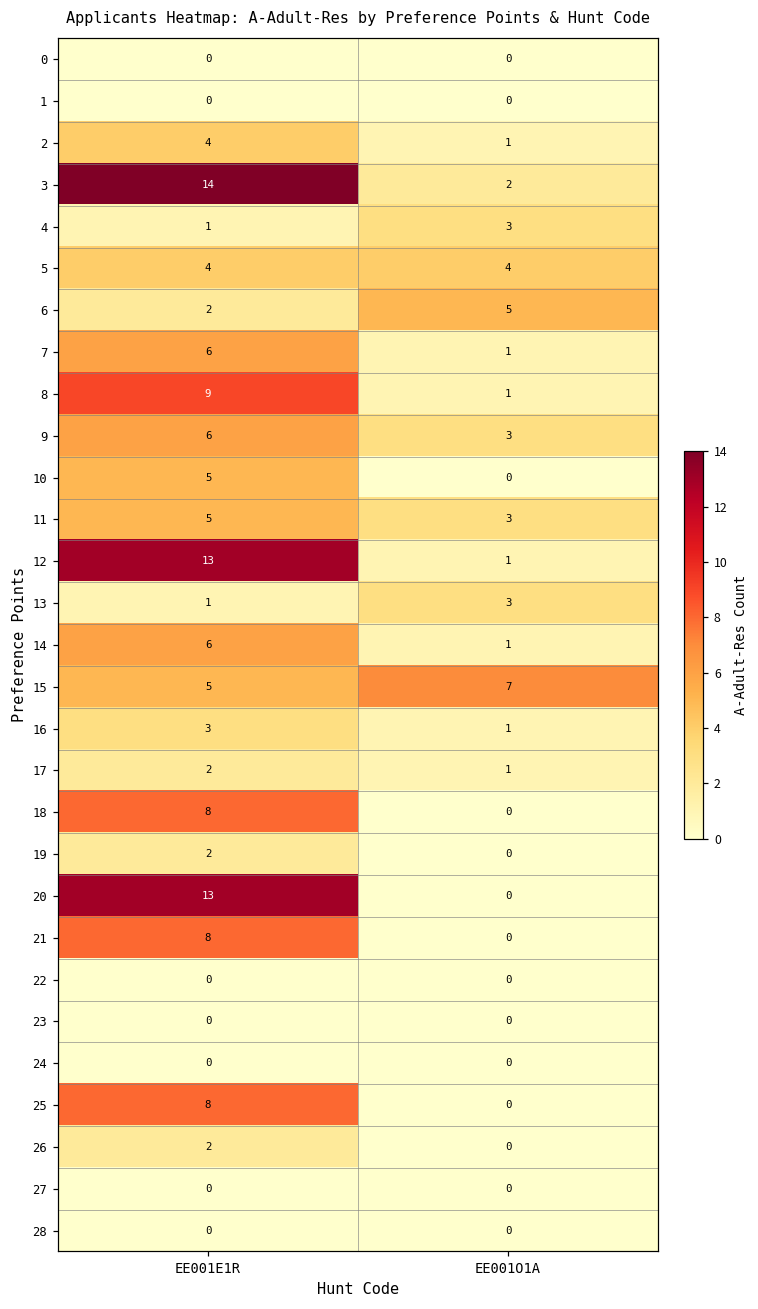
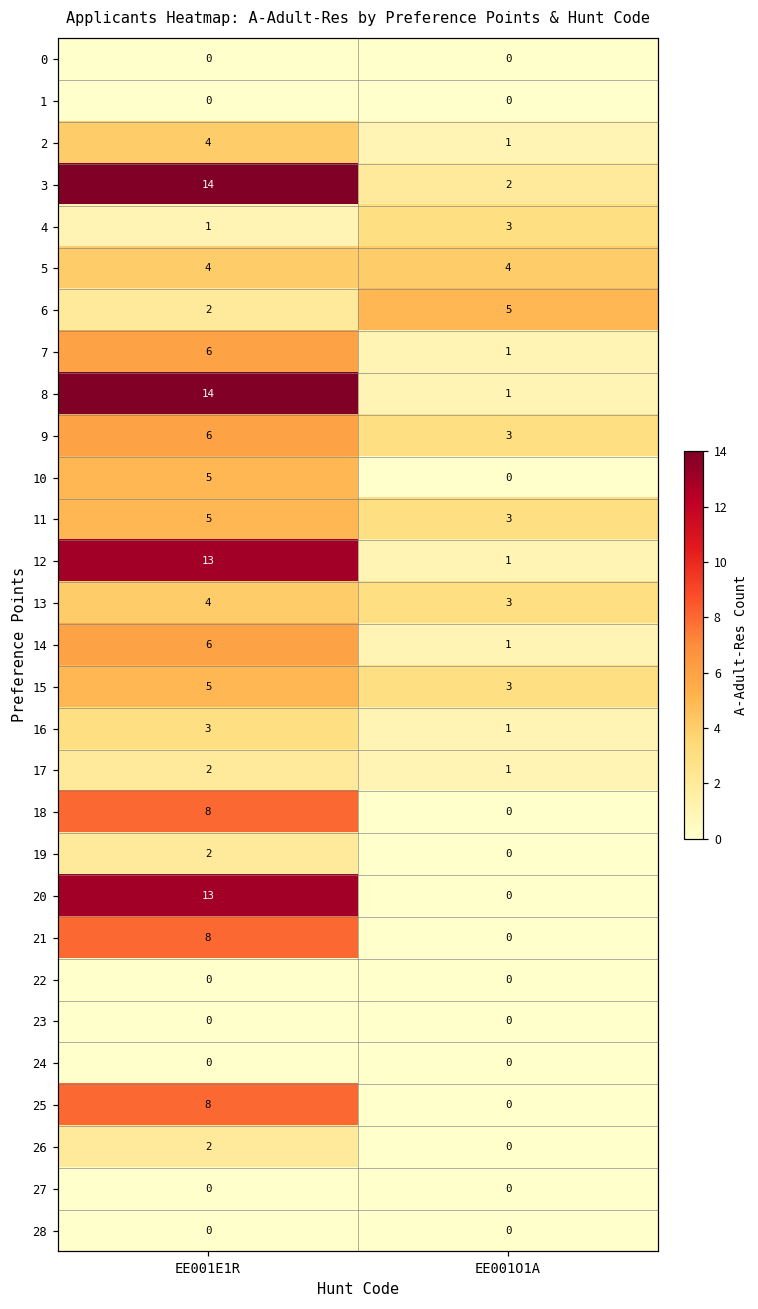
  {
    "0": {
      "EE001E1R": 0,
      "EE001O1A": 0
    },
    "1": {
      "EE001E1R": 0,
      "EE001O1A": 0
    },
    "2": {
      "EE001E1R": 4,
      "EE001O1A": 1
    },
    "3": {
      "EE001E1R": 14,
      "EE001O1A": 2
    },
    "4": {
      "EE001E1R": 1,
      "EE001O1A": 3
    },
    "5": {
      "EE001E1R": 4,
      "EE001O1A": 4
    },
    "6": {
      "EE001E1R": 2,
      "EE001O1A": 5
    },
    "7": {
      "EE001E1R": 6,
      "EE001O1A": 1
    },
    "8": {
-     "EE001E1R": 9,
+     "EE001E1R": 14,
      "EE001O1A": 1
    },
    "9": {
      "EE001E1R": 6,
      "EE001O1A": 3
    },
    "10": {
      "EE001E1R": 5,
      "EE001O1A": 0
    },
    "11": {
      "EE001E1R": 5,
      "EE001O1A": 3
    },
    "12": {
      "EE001E1R": 13,
      "EE001O1A": 1
    },
    "13": {
-     "EE001E1R": 1,
+     "EE001E1R": 4,
      "EE001O1A": 3
    },
    "14": {
      "EE001E1R": 6,
      "EE001O1A": 1
    },
    "15": {
      "EE001E1R": 5,
-     "EE001O1A": 7
+     "EE001O1A": 3
    },
    "16": {
      "EE001E1R": 3,
      "EE001O1A": 1
    },
    "17": {
      "EE001E1R": 2,
      "EE001O1A": 1
    },
    "18": {
      "EE001E1R": 8,
      "EE001O1A": 0
    },
    "19": {
      "EE001E1R": 2,
      "EE001O1A": 0
    },
    "20": {
      "EE001E1R": 13,
      "EE001O1A": 0
    },
    "21": {
      "EE001E1R": 8,
      "EE001O1A": 0
    },
    "22": {
      "EE001E1R": 0,
      "EE001O1A": 0
    },
    "23": {
      "EE001E1R": 0,
      "EE001O1A": 0
    },
    "24": {
      "EE001E1R": 0,
      "EE001O1A": 0
    },
    "25": {
      "EE001E1R": 8,
      "EE001O1A": 0
    },
    "26": {
      "EE001E1R": 2,
      "EE001O1A": 0
    },
    "27": {
      "EE001E1R": 0,
      "EE001O1A": 0
    },
    "28": {
      "EE001E1R": 0,
      "EE001O1A": 0
    }
  }
